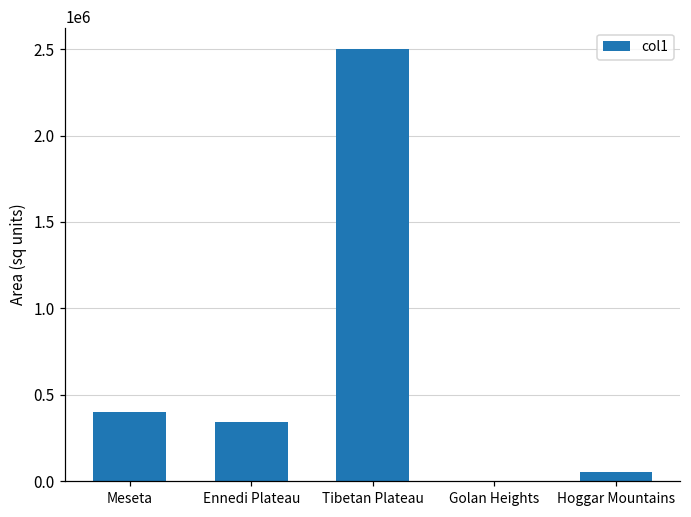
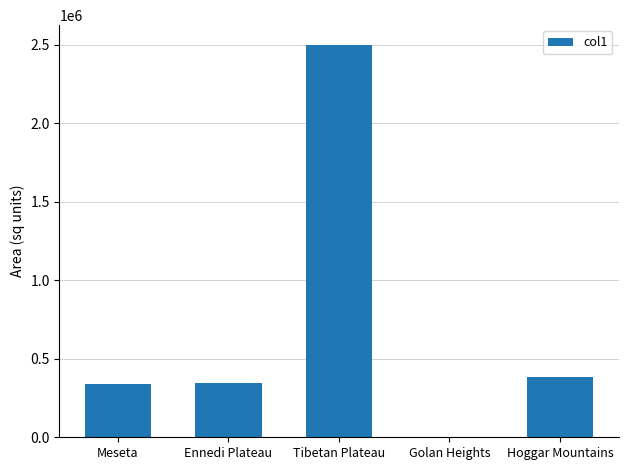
  {
-   "Meseta": 400000,
+   "Meseta": 340000,
    "Ennedi Plateau": 340000,
    "Tibetan Plateau": 2500000,
-   "Hoggar Mountains": 50000
+   "Hoggar Mountains": 380000
  }
